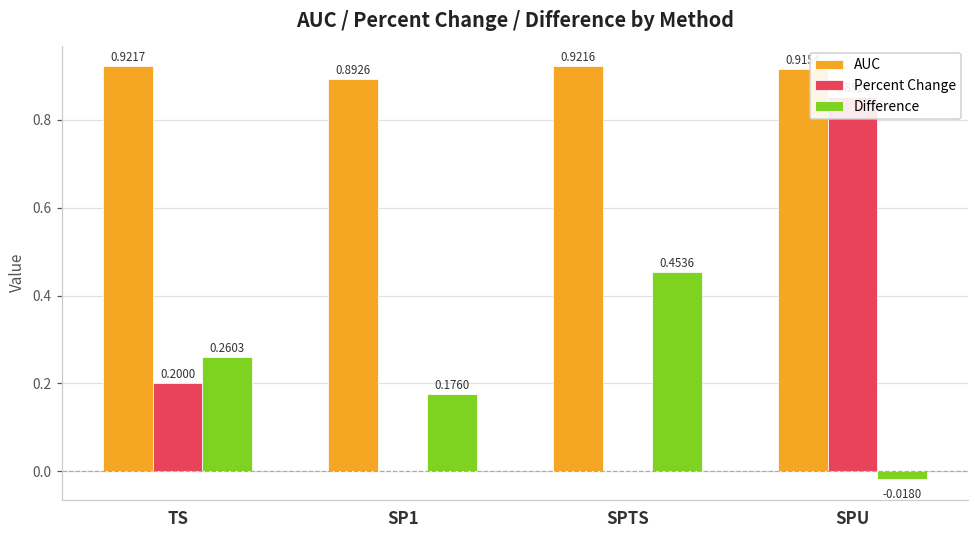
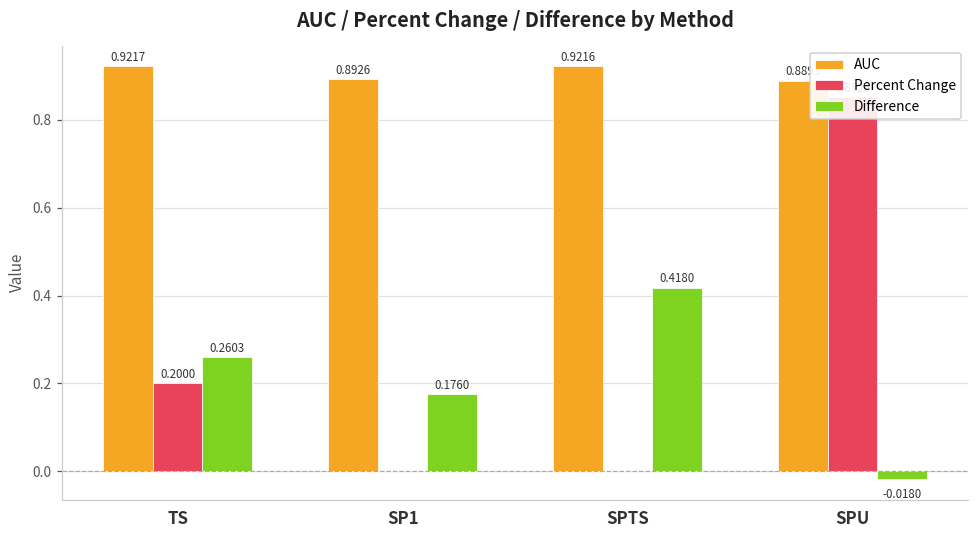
  {
    "AUC": {
-     "SPU": 0.92
+     "SPU": 0.89
    },
    "Percent Change": {
      "TS": 0.2000
    },
    "Difference": {
      "TS": 0.2603,
      "SP1": 0.1760,
-     "SPTS": 0.4536,
+     "SPTS": 0.4180,
      "SPU": -0.0180
    }
  }
